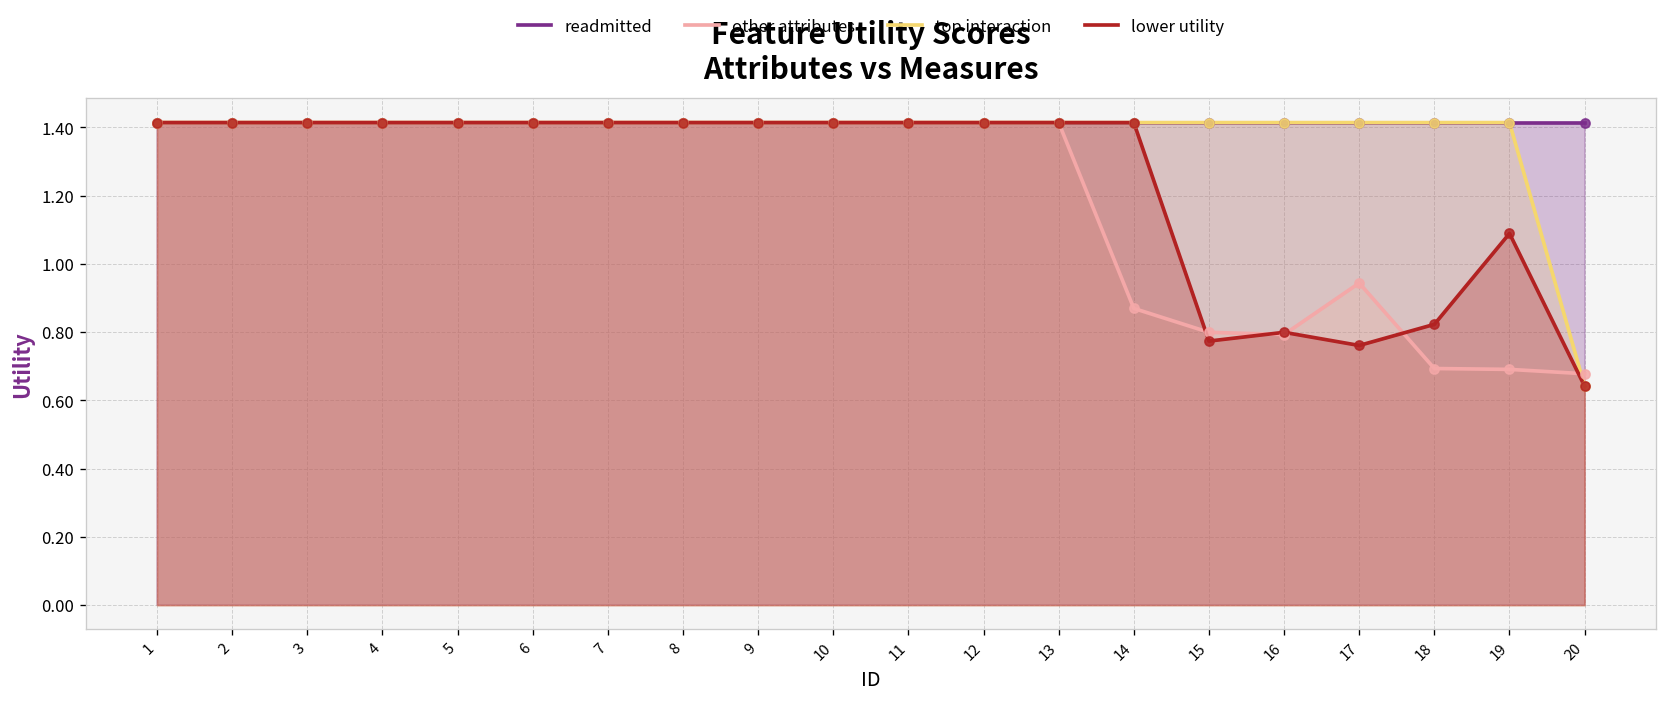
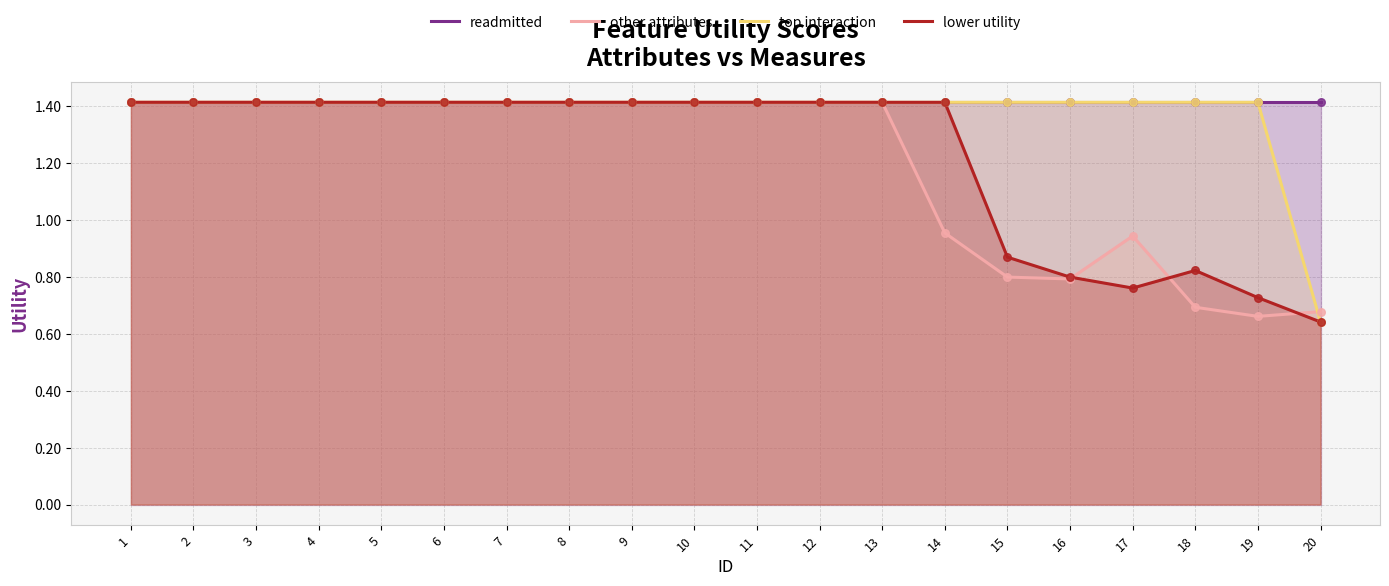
  {
    "readmitted": {
      "20": 1.41
    },
    "other attributes": {
-     "14": 0.87,
+     "14": 0.95,
      "15": 0.80,
      "17": 0.94,
      "18": 0.69,
-     "19": 0.69,
+     "19": 0.66,
      "20": 0.68
    },
    "lower utility": {
-     "15": 0.77,
+     "15": 0.87,
      "17": 0.76,
      "18": 0.82,
-     "19": 1.09
+     "19": 0.73
    }
  }
